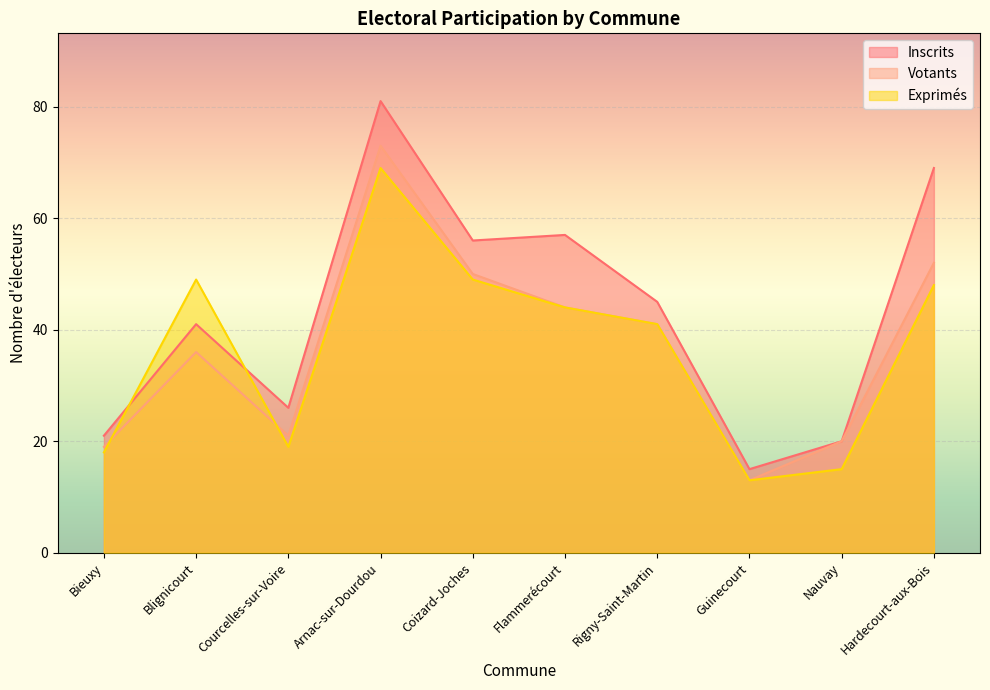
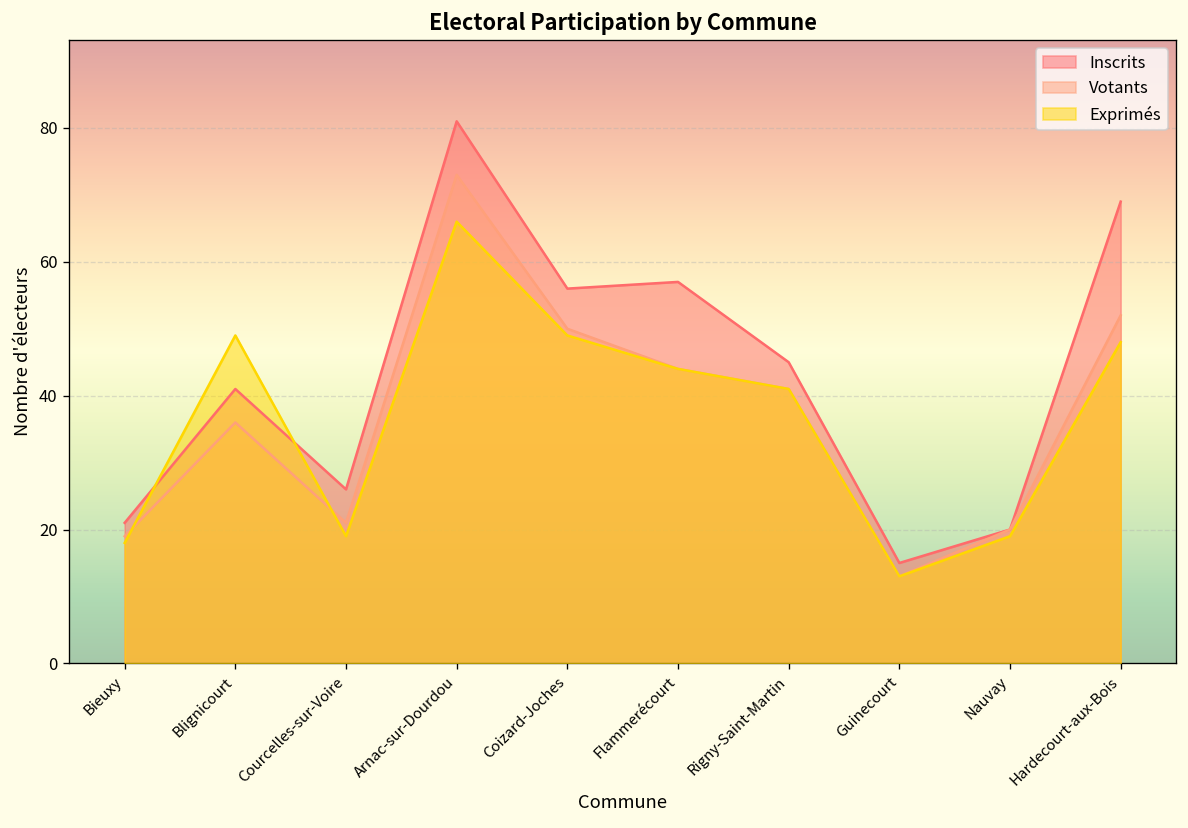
  {
    "Exprimés": {
      "Bieuxy": 18,
      "Blignicourt": 49,
      "Courcelles-sur-Voire": 19,
-     "Arnac-sur-Dourdou": 69,
+     "Arnac-sur-Dourdou": 66,
      "Coizard-Joches": 49,
-     "Nauvay": 15,
+     "Nauvay": 19,
      "Hardecourt-aux-Bois": 48
    }
  }
